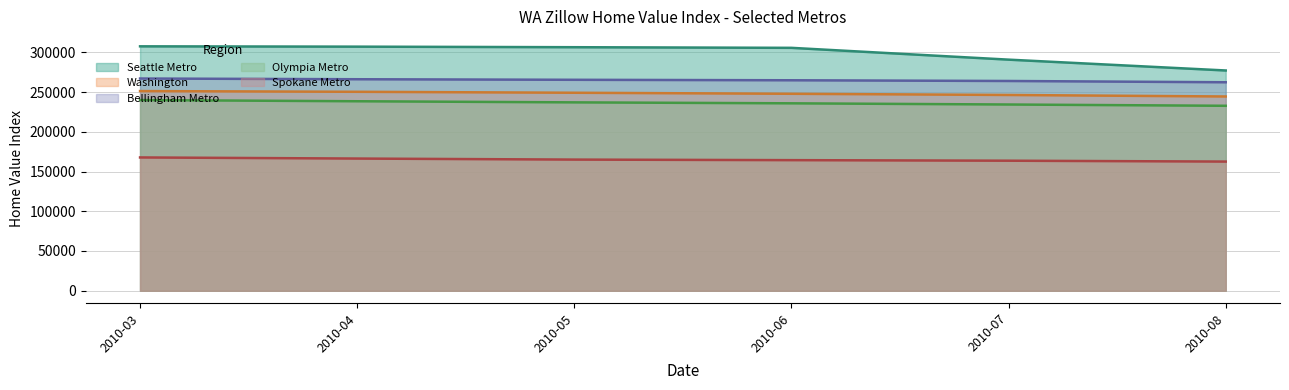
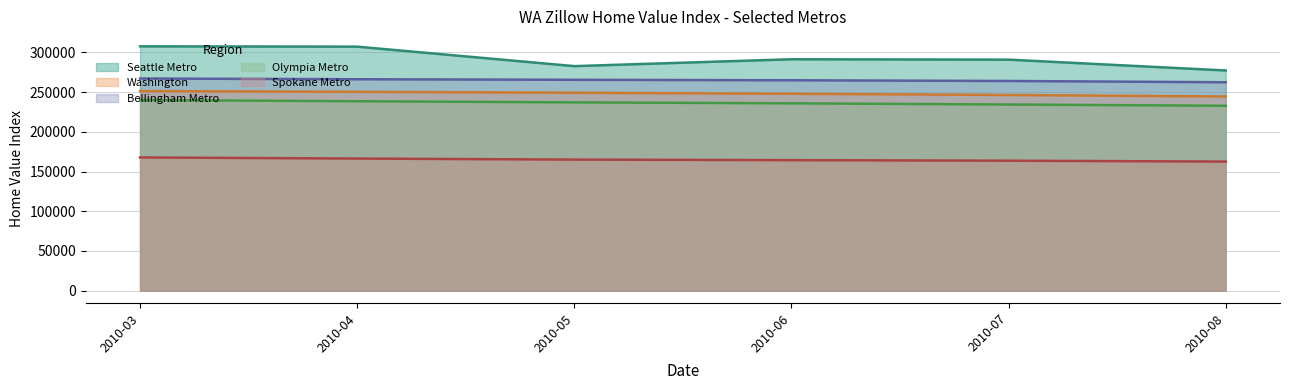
  {
    "Seattle Metro": {
      "2010-03": 310000,
      "2010-04": 310000,
-     "2010-05": 310000,
-     "2010-06": 310000,
+     "2010-05": 280000,
+     "2010-06": 290000,
      "2010-07": 290000,
      "2010-08": 280000
    }
  }
